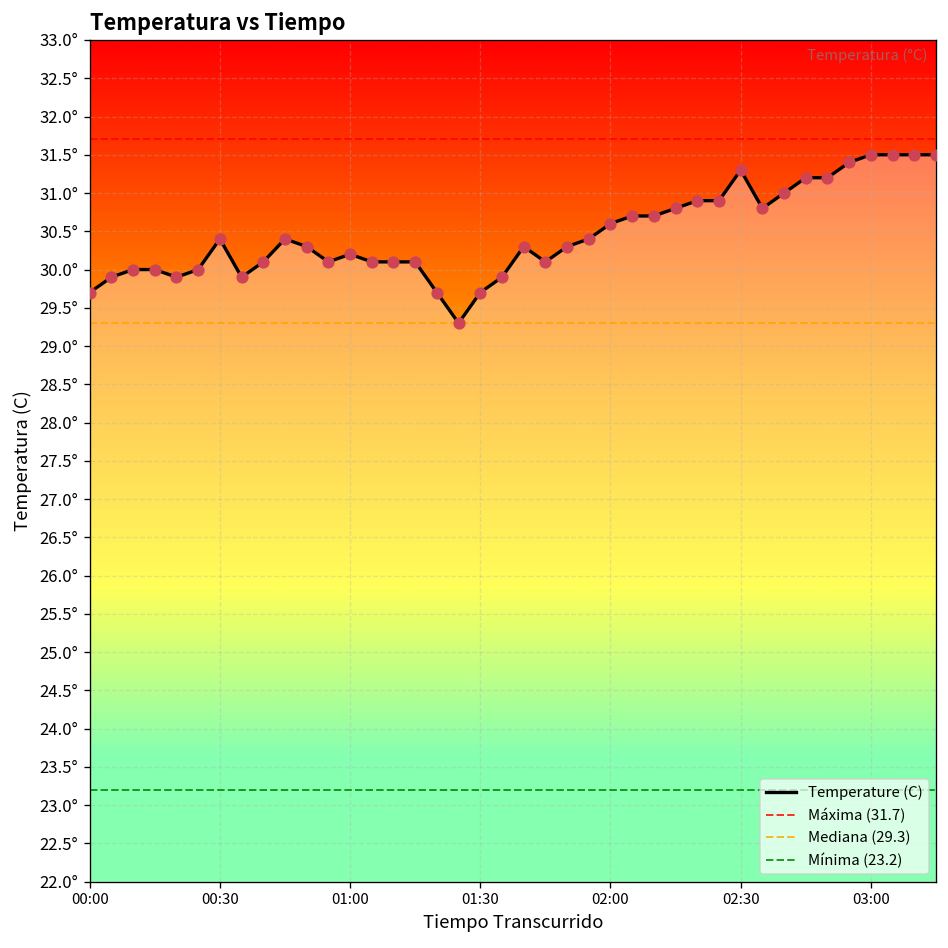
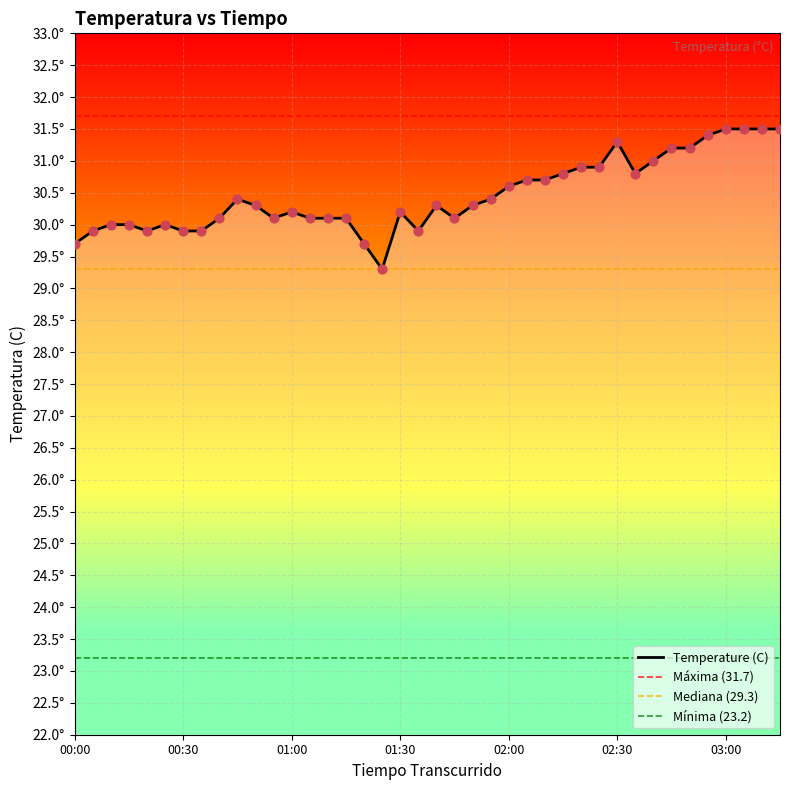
  {
    "00:00": "29.7°",
-   "00:30": "30.4°",
+   "00:30": "29.9°",
    "01:00": "30.2°",
-   "01:30": "29.7°",
+   "01:30": "30.2°",
    "02:00": "30.6°",
    "02:30": "31.3°",
    "03:00": "31.5°"
  }
